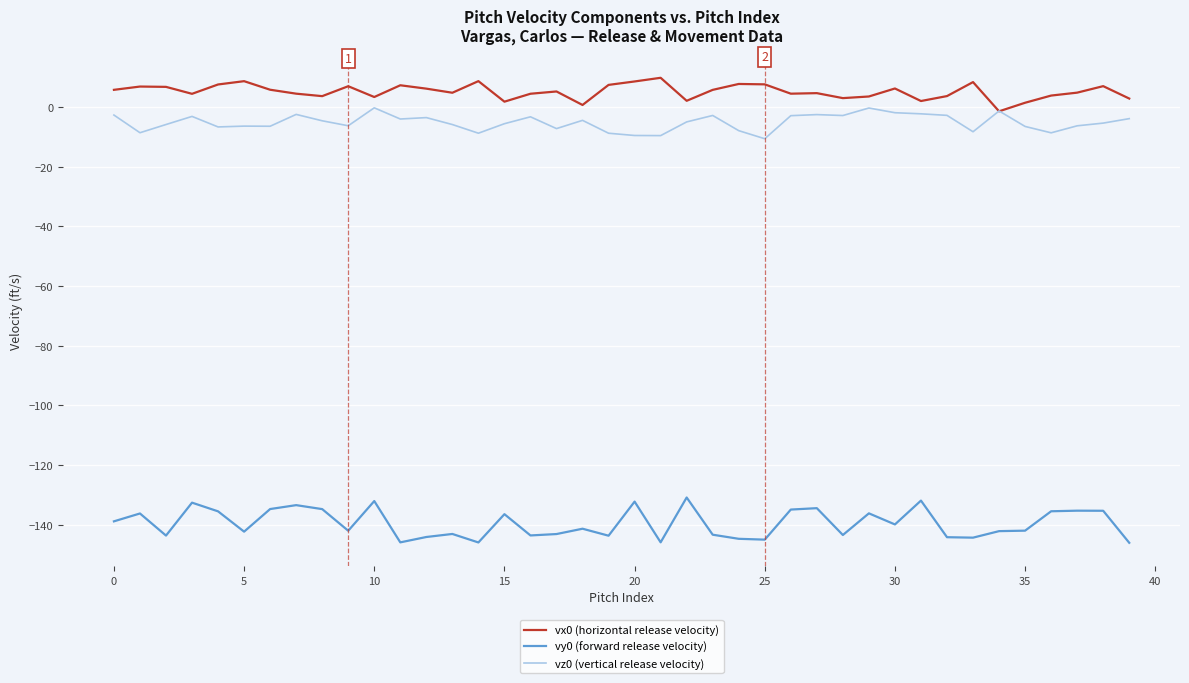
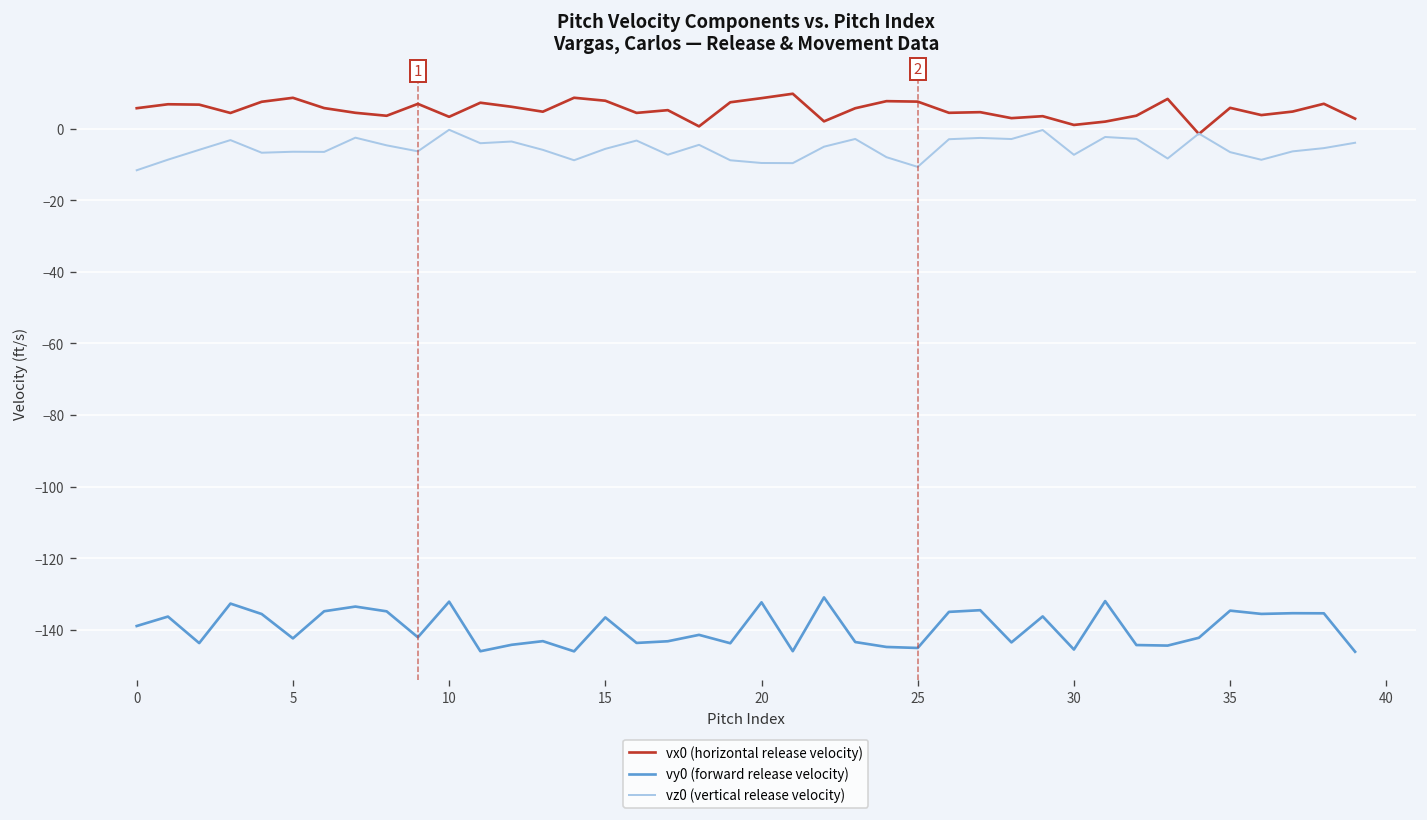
  {
    "vx0 (horizontal release velocity)": {
      "0": 6,
      "5": 9,
      "10": 3,
-     "15": 2,
+     "15": 8,
      "20": 9,
-     "30": 6,
-     "35": 1
+     "30": 1,
+     "35": 6
    },
    "vy0 (forward release velocity)": {
      "0": -139,
      "5": -142,
      "10": -132,
      "15": -137,
      "20": -132,
      "25": -145,
-     "30": -140,
-     "35": -142
+     "30": -145,
+     "35": -135
    },
    "vz0 (vertical release velocity)": {
-     "0": -3,
+     "0": -12,
      "5": -6,
      "10": 0,
      "15": -6,
      "20": -10,
      "25": -11,
-     "30": -2,
+     "30": -7,
      "35": -7
    }
  }
